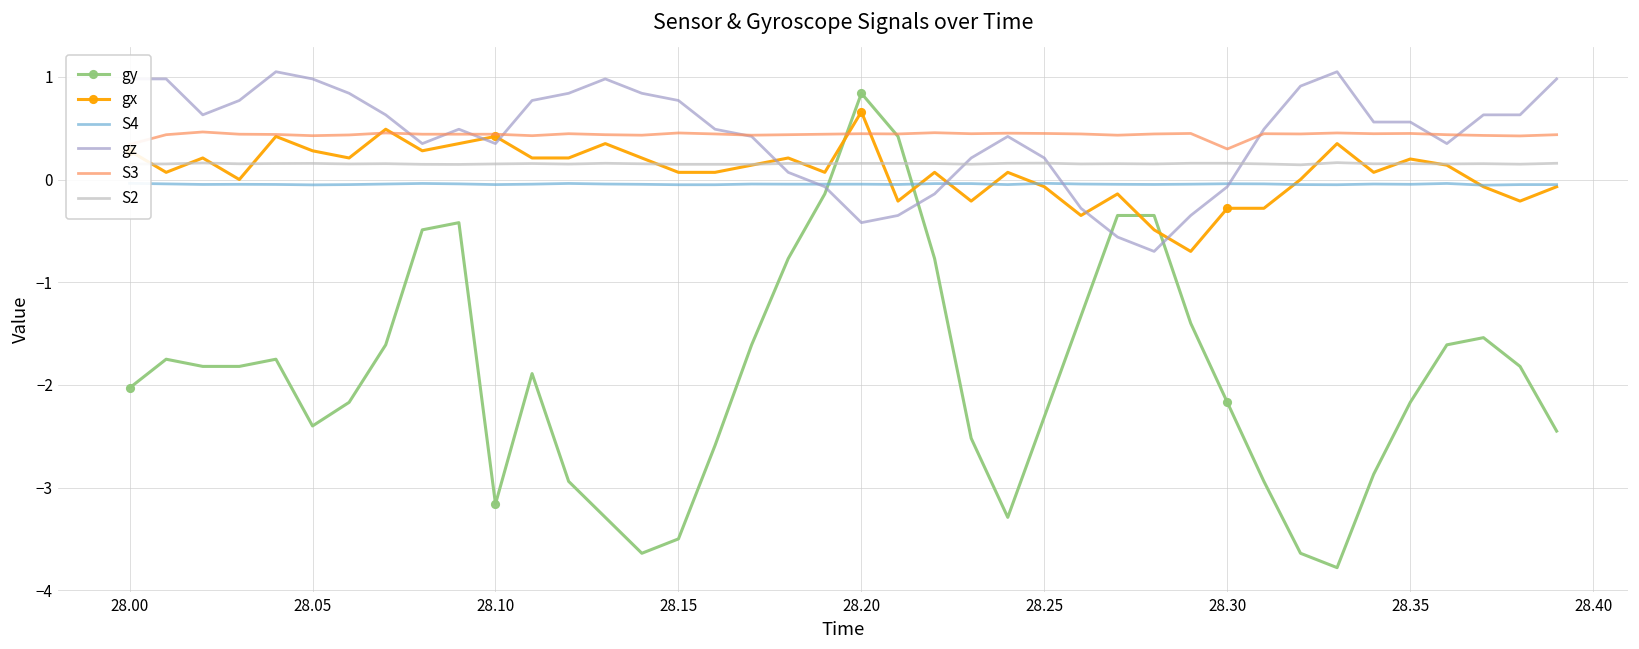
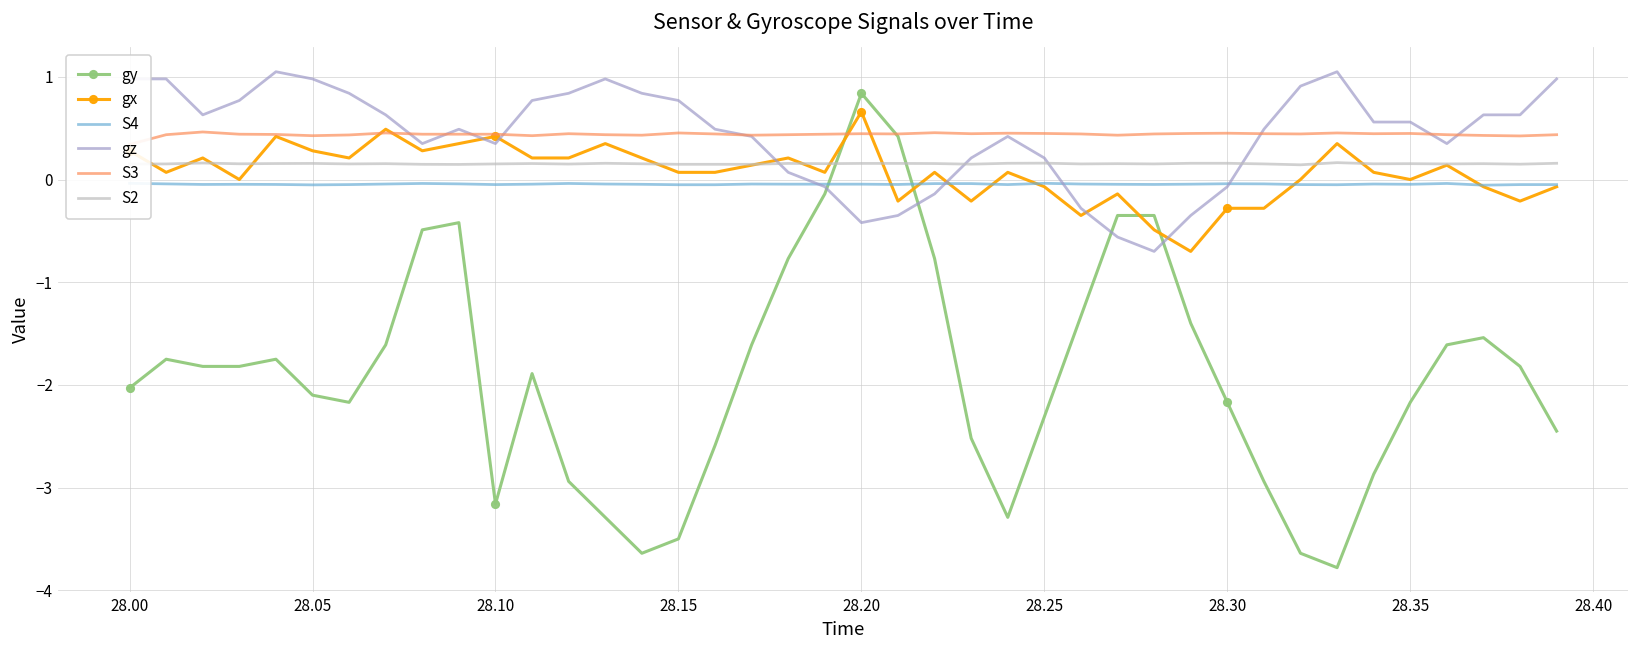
  {
    "gy": {
      "28.00": -2.0,
-     "28.05": -2.4,
+     "28.05": -2.1,
      "28.10": -3.2,
      "28.15": -3.5,
      "28.20": 0.8,
      "28.25": -2.3,
      "28.30": -2.2,
      "28.35": -2.2
    },
    "gx": {
      "28.05": 0.3,
      "28.15": 0.1,
      "28.20": 0.7,
      "28.25": -0.1,
      "28.30": -0.3,
-     "28.35": 0.2
+     "28.35": 0.0
    },
    "S3": {
      "28.05": 0.4,
      "28.15": 0.5,
      "28.20": 0.4,
      "28.25": 0.4,
-     "28.30": 0.3,
+     "28.30": 0.5,
      "28.35": 0.4
    }
  }
